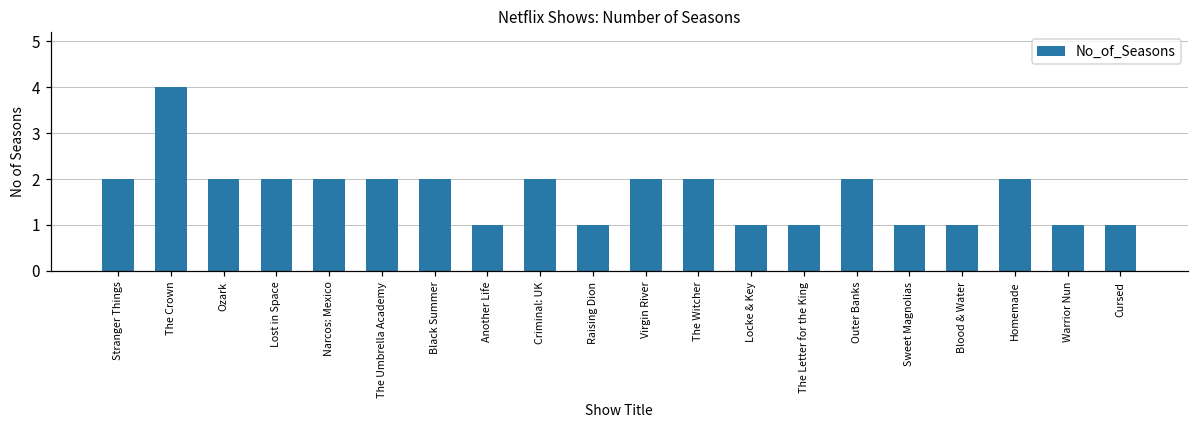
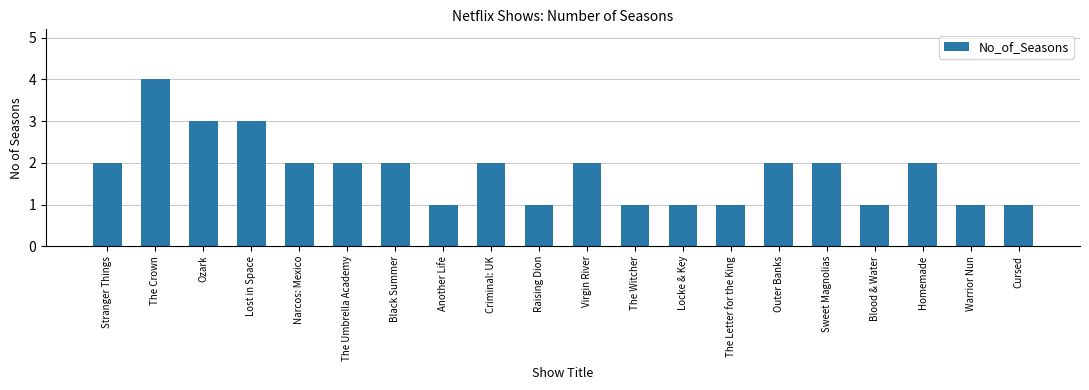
  {
    "Stranger Things": 2,
    "The Crown": 4,
-   "Ozark": 2,
-   "Lost in Space": 2,
+   "Ozark": 3,
+   "Lost in Space": 3,
    "Narcos: Mexico": 2,
    "The Umbrella Academy": 2,
    "Black Summer": 2,
    "Another Life": 1,
    "Criminal: UK": 2,
    "Raising Dion": 1,
    "Virgin River": 2,
-   "The Witcher": 2,
+   "The Witcher": 1,
    "Locke & Key": 1,
    "The Letter for the King": 1,
    "Outer Banks": 2,
-   "Sweet Magnolias": 1,
+   "Sweet Magnolias": 2,
    "Blood & Water": 1,
    "Homemade": 2,
    "Warrior Nun": 1,
    "Cursed": 1
  }
